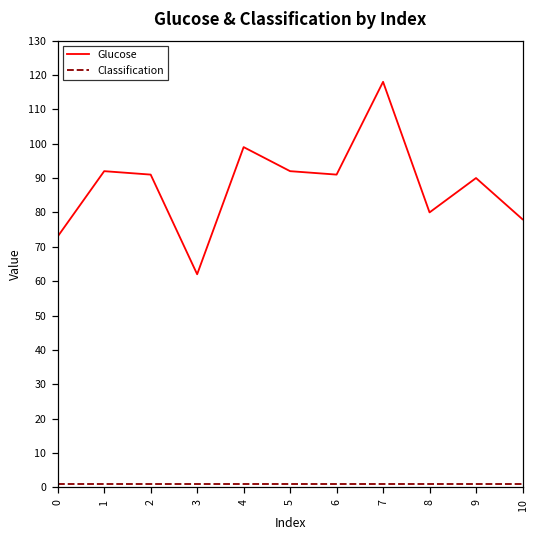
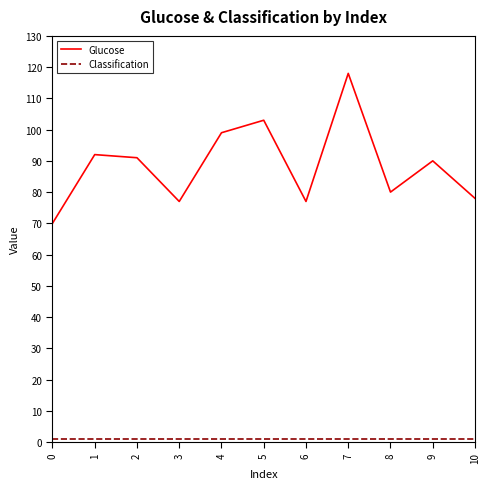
  {
    "Glucose": {
-     "0": 73,
+     "0": 70,
      "1": 92,
      "2": 91,
-     "3": 62,
+     "3": 77,
      "4": 99,
-     "5": 92,
-     "6": 91,
+     "5": 103,
+     "6": 77,
      "7": 118,
      "8": 80,
      "9": 90,
      "10": 78
    },
    "Classification": {
      "0": 1,
      "1": 1,
      "2": 1,
      "3": 1,
      "4": 1,
      "5": 1,
      "6": 1,
      "7": 1,
      "8": 1,
      "9": 1,
      "10": 1
    }
  }
